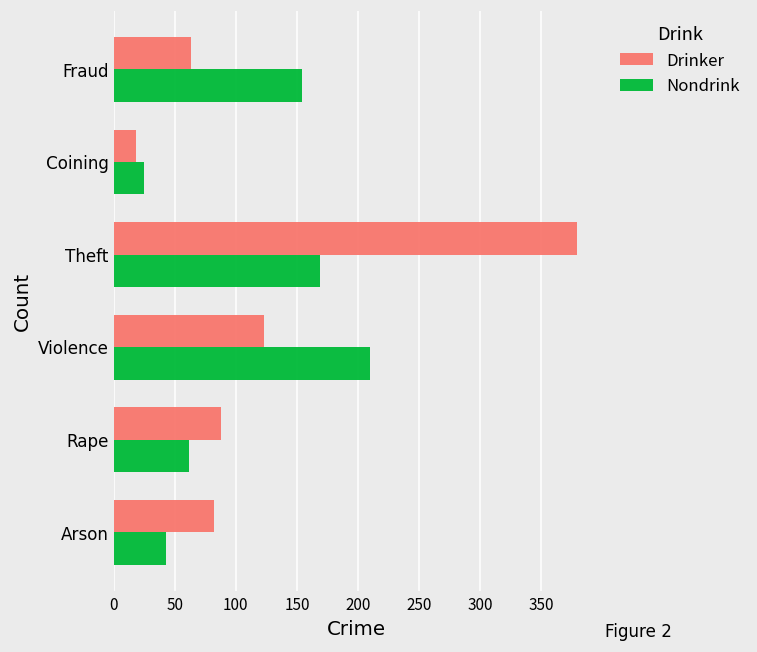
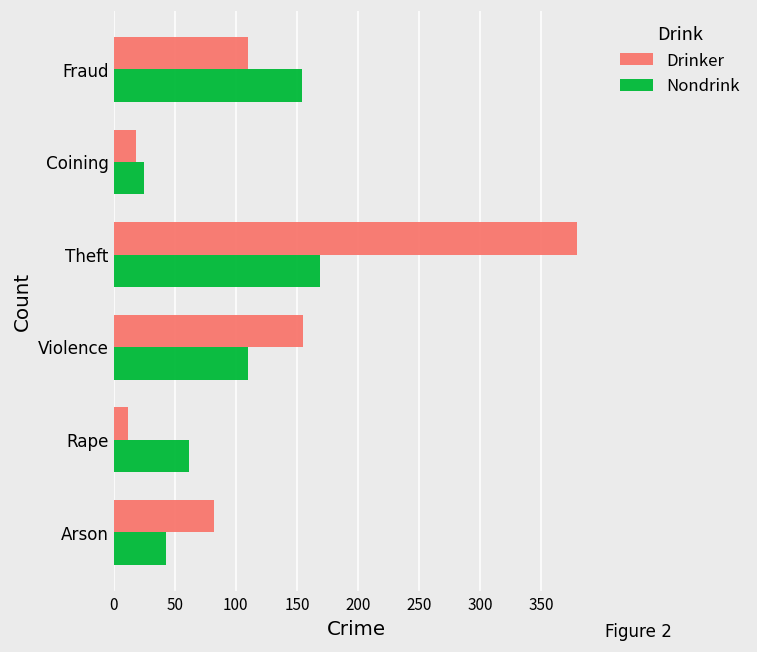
  {
    "Drinker": {
-     "Fraud": 63,
+     "Fraud": 110,
      "Coining": 18,
      "Theft": 379,
-     "Violence": 123,
-     "Rape": 88,
+     "Violence": 155,
+     "Rape": 12,
      "Arson": 82
    },
    "Nondrink": {
      "Fraud": 154,
      "Coining": 25,
      "Theft": 169,
-     "Violence": 210,
+     "Violence": 110,
      "Rape": 62,
      "Arson": 43
    }
  }
